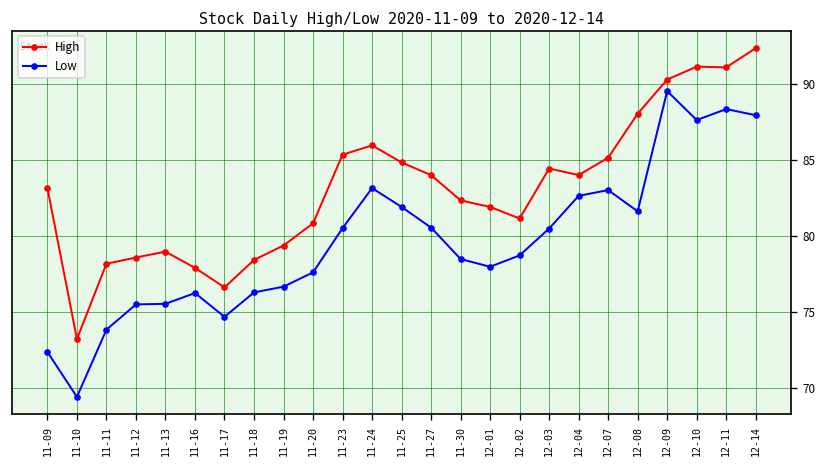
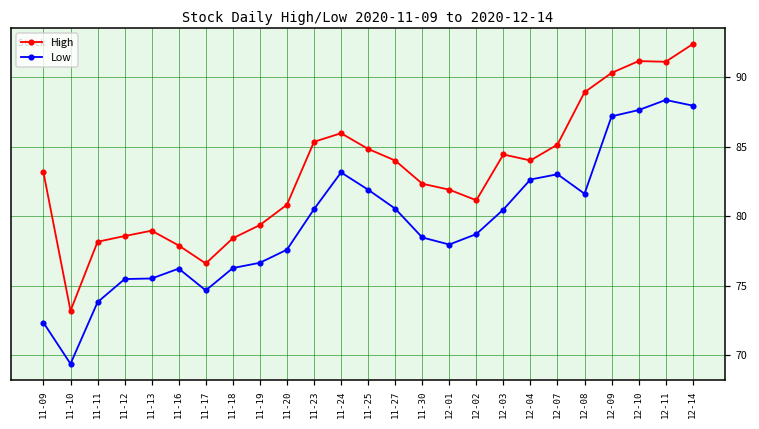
  {
    "High": {
      "11-09": 83.1,
      "11-10": 73.2,
      "11-11": 78.2,
      "11-12": 78.6,
      "11-13": 79.0,
      "11-16": 77.9,
      "11-17": 76.6,
      "11-18": 78.4,
      "11-19": 79.4,
      "11-20": 80.8,
      "11-23": 85.3,
      "11-24": 86.0,
      "11-25": 84.8,
      "11-27": 84.0,
      "11-30": 82.3,
      "12-01": 81.9,
      "12-02": 81.1,
      "12-03": 84.4,
      "12-04": 84.0,
      "12-07": 85.1,
-     "12-08": 88.0,
+     "12-08": 88.9,
      "12-09": 90.3,
      "12-10": 91.1,
      "12-11": 91.1,
      "12-14": 92.4
    },
    "Low": {
      "11-09": 72.4,
      "11-10": 69.4,
      "11-11": 73.8,
      "11-12": 75.5,
      "11-13": 75.5,
      "11-16": 76.2,
      "11-17": 74.7,
      "11-18": 76.3,
      "11-19": 76.7,
      "11-20": 77.6,
      "11-23": 80.5,
      "11-24": 83.1,
      "11-25": 81.9,
      "11-27": 80.5,
      "11-30": 78.5,
      "12-01": 78.0,
      "12-02": 78.7,
      "12-03": 80.5,
      "12-04": 82.6,
      "12-07": 83.0,
      "12-08": 81.6,
-     "12-09": 89.5,
+     "12-09": 87.2,
      "12-10": 87.6,
      "12-11": 88.3,
      "12-14": 87.9
    }
  }
